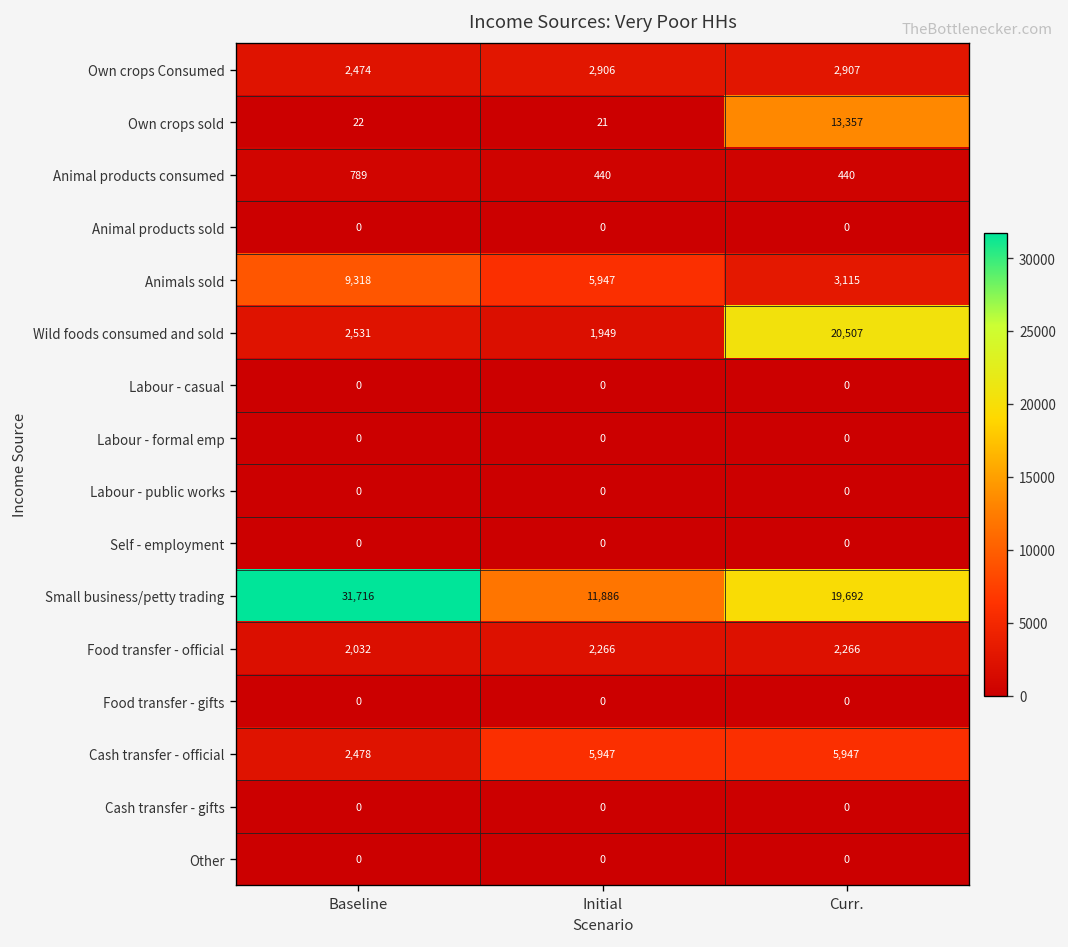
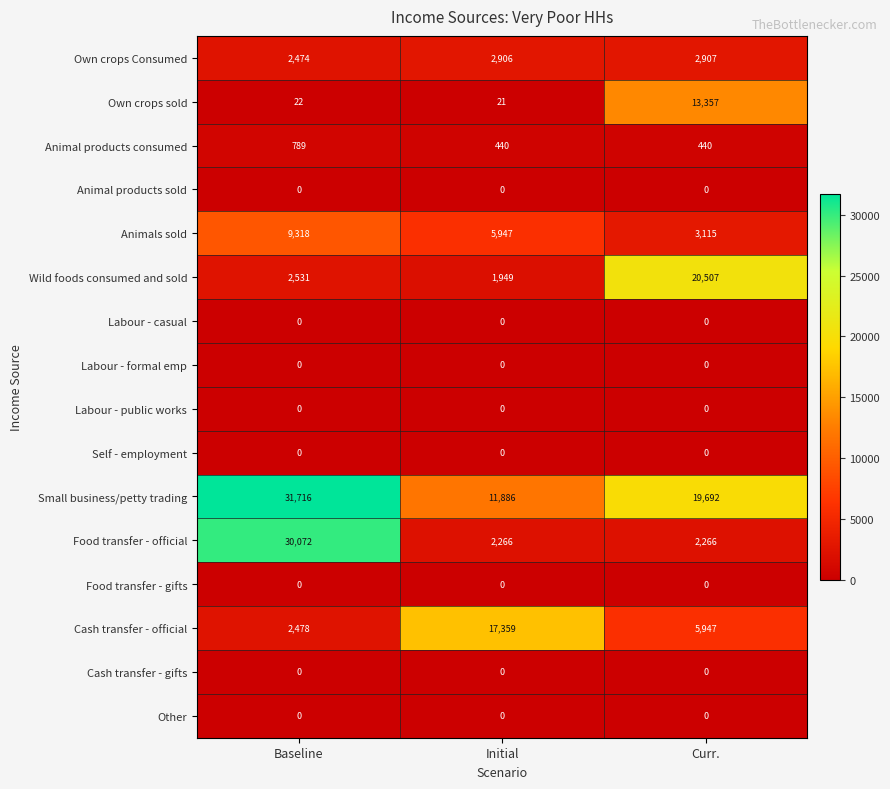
  {
    "Own crops Consumed": {
      "Baseline": "2,474",
      "Initial": "2,906",
      "Curr.": "2,907"
    },
    "Own crops sold": {
      "Baseline": "22",
      "Initial": "21",
      "Curr.": "13,357"
    },
    "Animal products consumed": {
      "Baseline": "789",
      "Initial": "440",
      "Curr.": "440"
    },
    "Animal products sold": {
      "Baseline": "0",
      "Initial": "0",
      "Curr.": "0"
    },
    "Animals sold": {
      "Baseline": "9,318",
      "Initial": "5,947",
      "Curr.": "3,115"
    },
    "Wild foods consumed and sold": {
      "Baseline": "2,531",
      "Initial": "1,949",
      "Curr.": "20,507"
    },
    "Labour - casual": {
      "Baseline": "0",
      "Initial": "0",
      "Curr.": "0"
    },
    "Labour - formal emp": {
      "Baseline": "0",
      "Initial": "0",
      "Curr.": "0"
    },
    "Labour - public works": {
      "Baseline": "0",
      "Initial": "0",
      "Curr.": "0"
    },
    "Self - employment": {
      "Baseline": "0",
      "Initial": "0",
      "Curr.": "0"
    },
    "Small business/petty trading": {
      "Baseline": "31,716",
      "Initial": "11,886",
      "Curr.": "19,692"
    },
    "Food transfer - official": {
-     "Baseline": "2,032",
+     "Baseline": "30,072",
      "Initial": "2,266",
      "Curr.": "2,266"
    },
    "Food transfer - gifts": {
      "Baseline": "0",
      "Initial": "0",
      "Curr.": "0"
    },
    "Cash transfer - official": {
      "Baseline": "2,478",
-     "Initial": "5,947",
+     "Initial": "17,359",
      "Curr.": "5,947"
    },
    "Cash transfer - gifts": {
      "Baseline": "0",
      "Initial": "0",
      "Curr.": "0"
    },
    "Other": {
      "Baseline": "0",
      "Initial": "0",
      "Curr.": "0"
    }
  }
